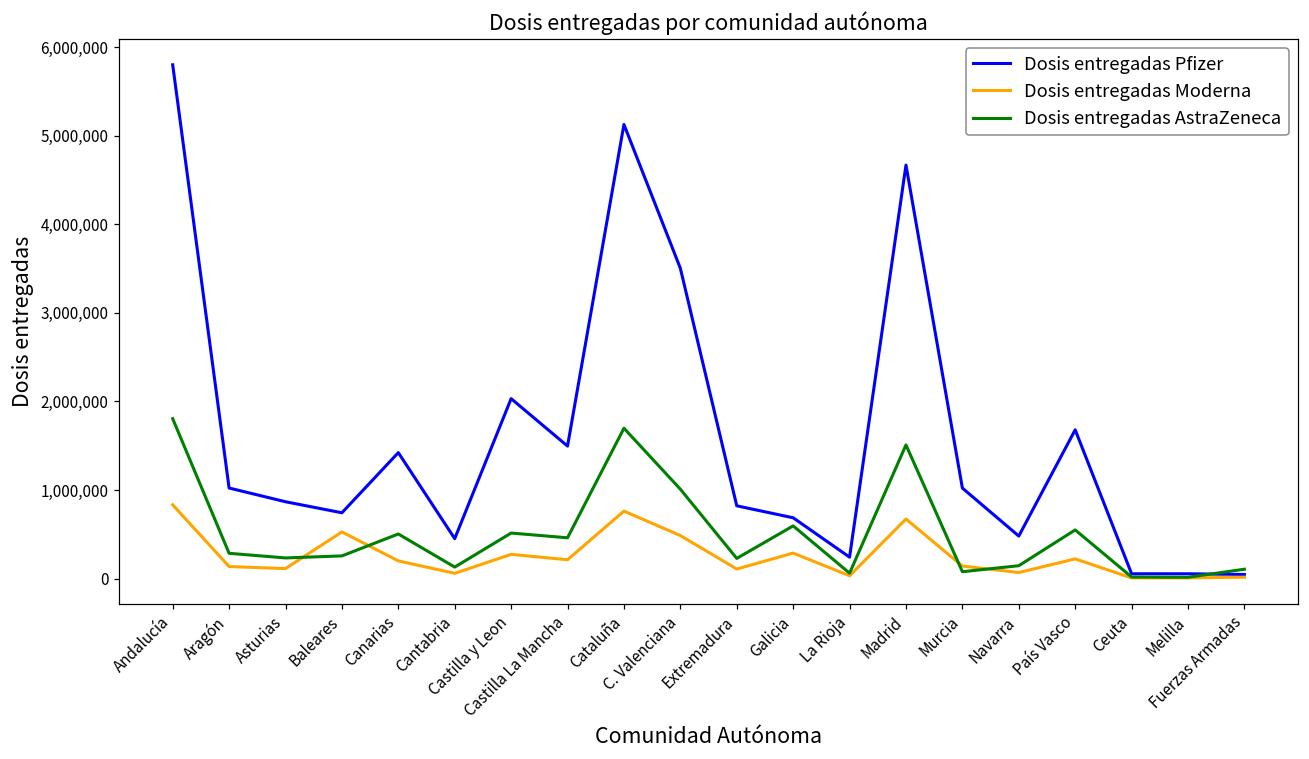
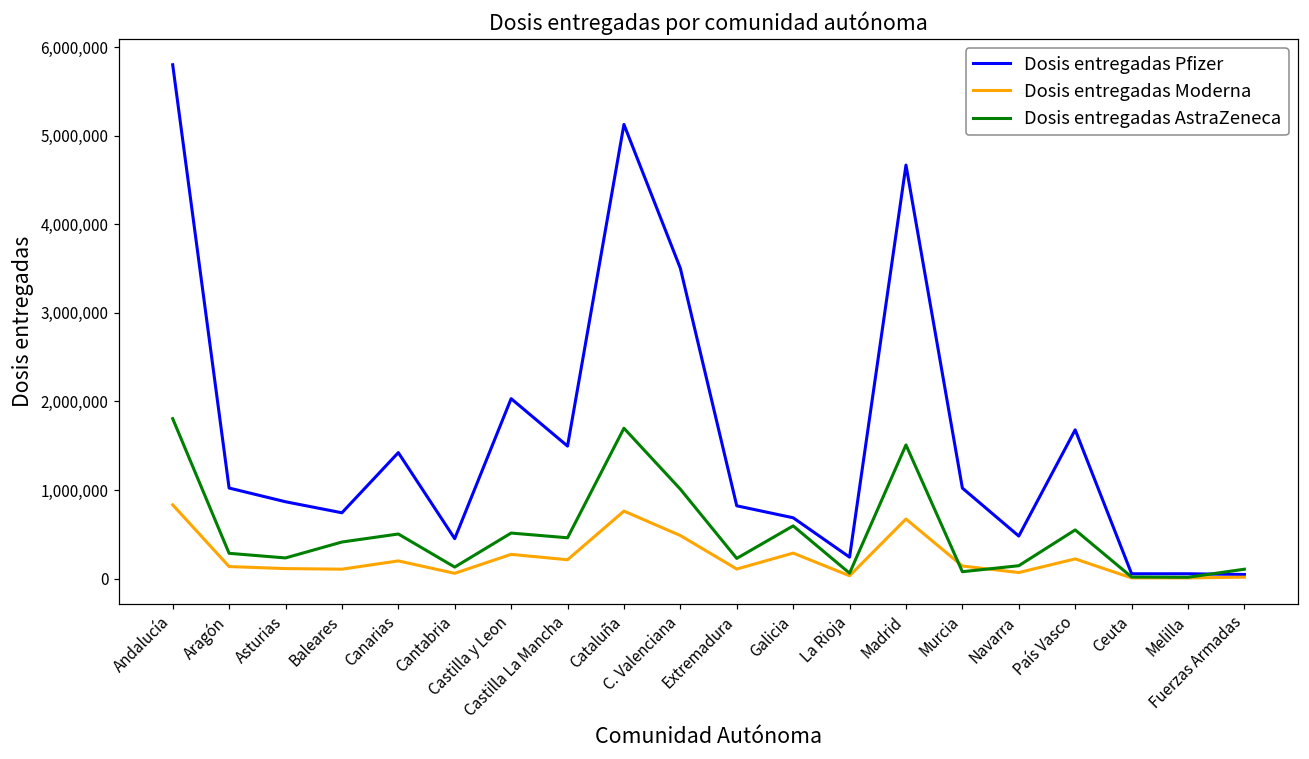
  {
    "Dosis entregadas Pfizer": {
      "Andalucía": "5,800,000",
      "Aragón": "1,000,000",
      "Asturias": "900,000",
      "Baleares": "700,000",
      "Canarias": "1,400,000",
      "Cantabria": "500,000",
      "Castilla y Leon": "2,000,000",
      "Castilla La Mancha": "1,500,000",
      "Cataluña": "5,100,000",
      "C. Valenciana": "3,500,000",
      "Extremadura": "800,000",
      "Galicia": "700,000",
      "La Rioja": "200,000",
      "Madrid": "4,700,000",
      "Murcia": "1,000,000",
      "Navarra": "500,000",
      "País Vasco": "1,700,000",
      "Ceuta": "100,000",
      "Melilla": "100,000"
    },
    "Dosis entregadas Moderna": {
      "Andalucía": "800,000",
      "Aragón": "100,000",
      "Asturias": "100,000",
-     "Baleares": "500,000",
+     "Baleares": "100,000",
      "Canarias": "200,000",
      "Cantabria": "100,000",
      "Castilla y Leon": "300,000",
      "Castilla La Mancha": "200,000",
      "Cataluña": "800,000",
      "C. Valenciana": "500,000",
      "Extremadura": "100,000",
      "Galicia": "300,000",
      "Madrid": "700,000",
      "Murcia": "100,000",
      "Navarra": "100,000",
      "País Vasco": "200,000"
    },
    "Dosis entregadas AstraZeneca": {
      "Andalucía": "1,800,000",
      "Aragón": "300,000",
      "Asturias": "200,000",
-     "Baleares": "300,000",
+     "Baleares": "400,000",
      "Canarias": "500,000",
      "Cantabria": "100,000",
      "Castilla y Leon": "500,000",
      "Castilla La Mancha": "500,000",
      "Cataluña": "1,700,000",
      "C. Valenciana": "1,000,000",
      "Extremadura": "200,000",
      "Galicia": "600,000",
      "Madrid": "1,500,000",
      "Murcia": "100,000",
      "Navarra": "100,000",
      "País Vasco": "500,000",
      "Fuerzas Armadas": "100,000"
    }
  }
